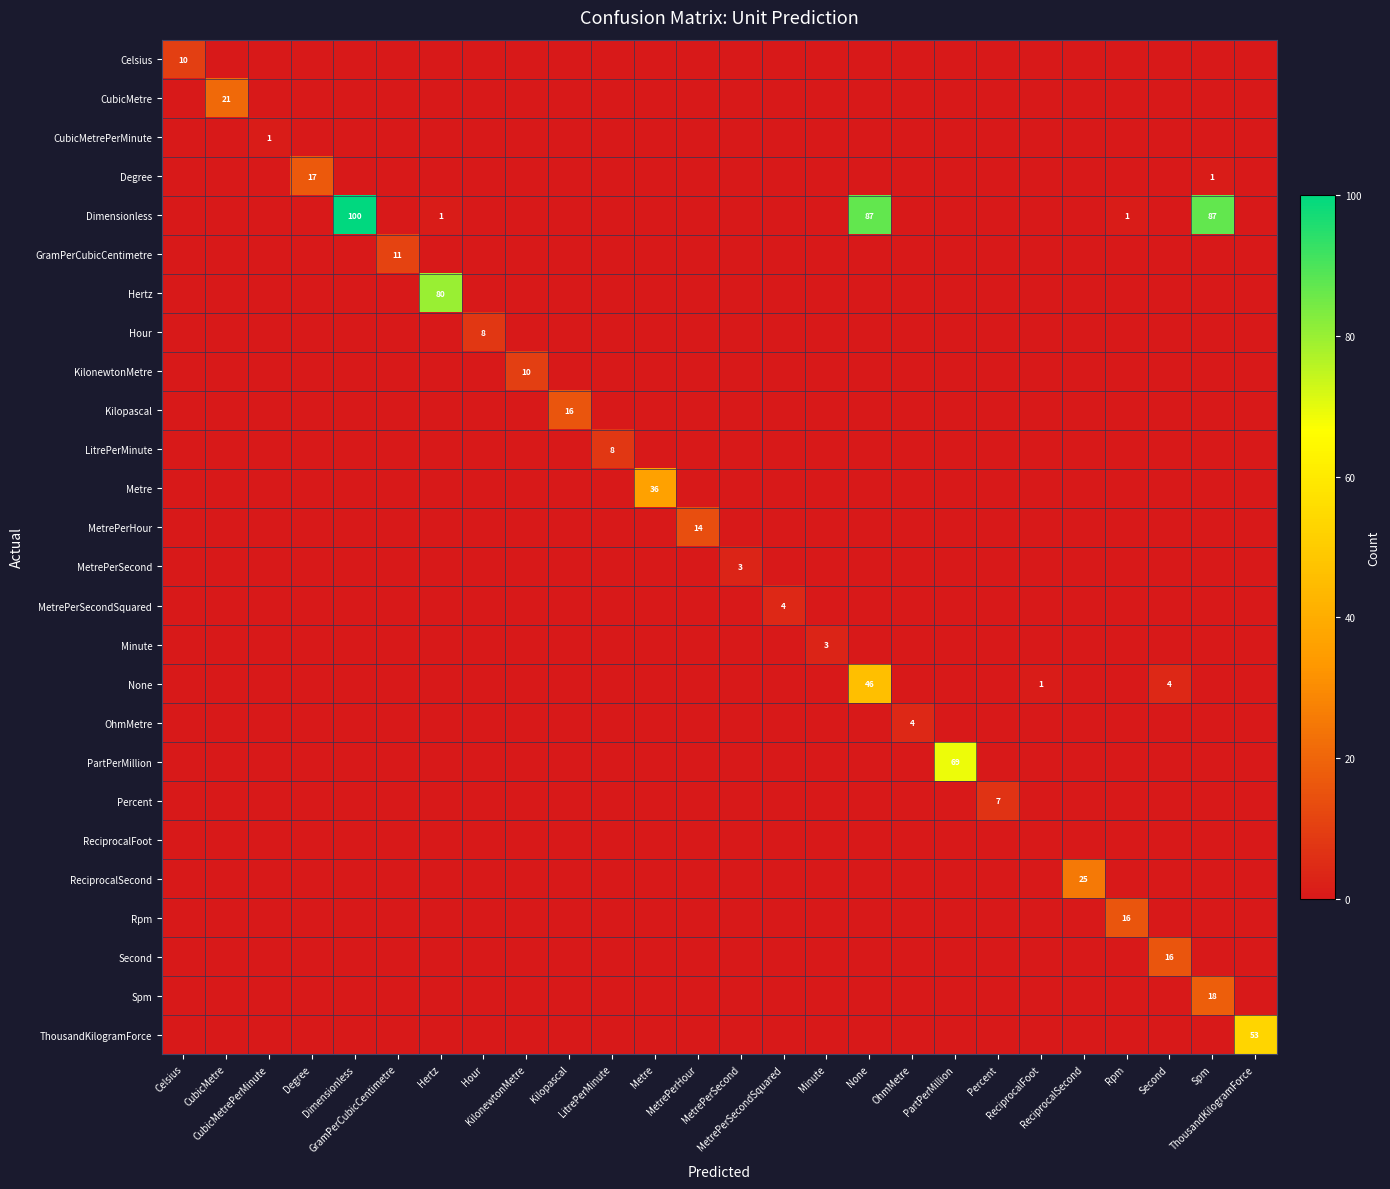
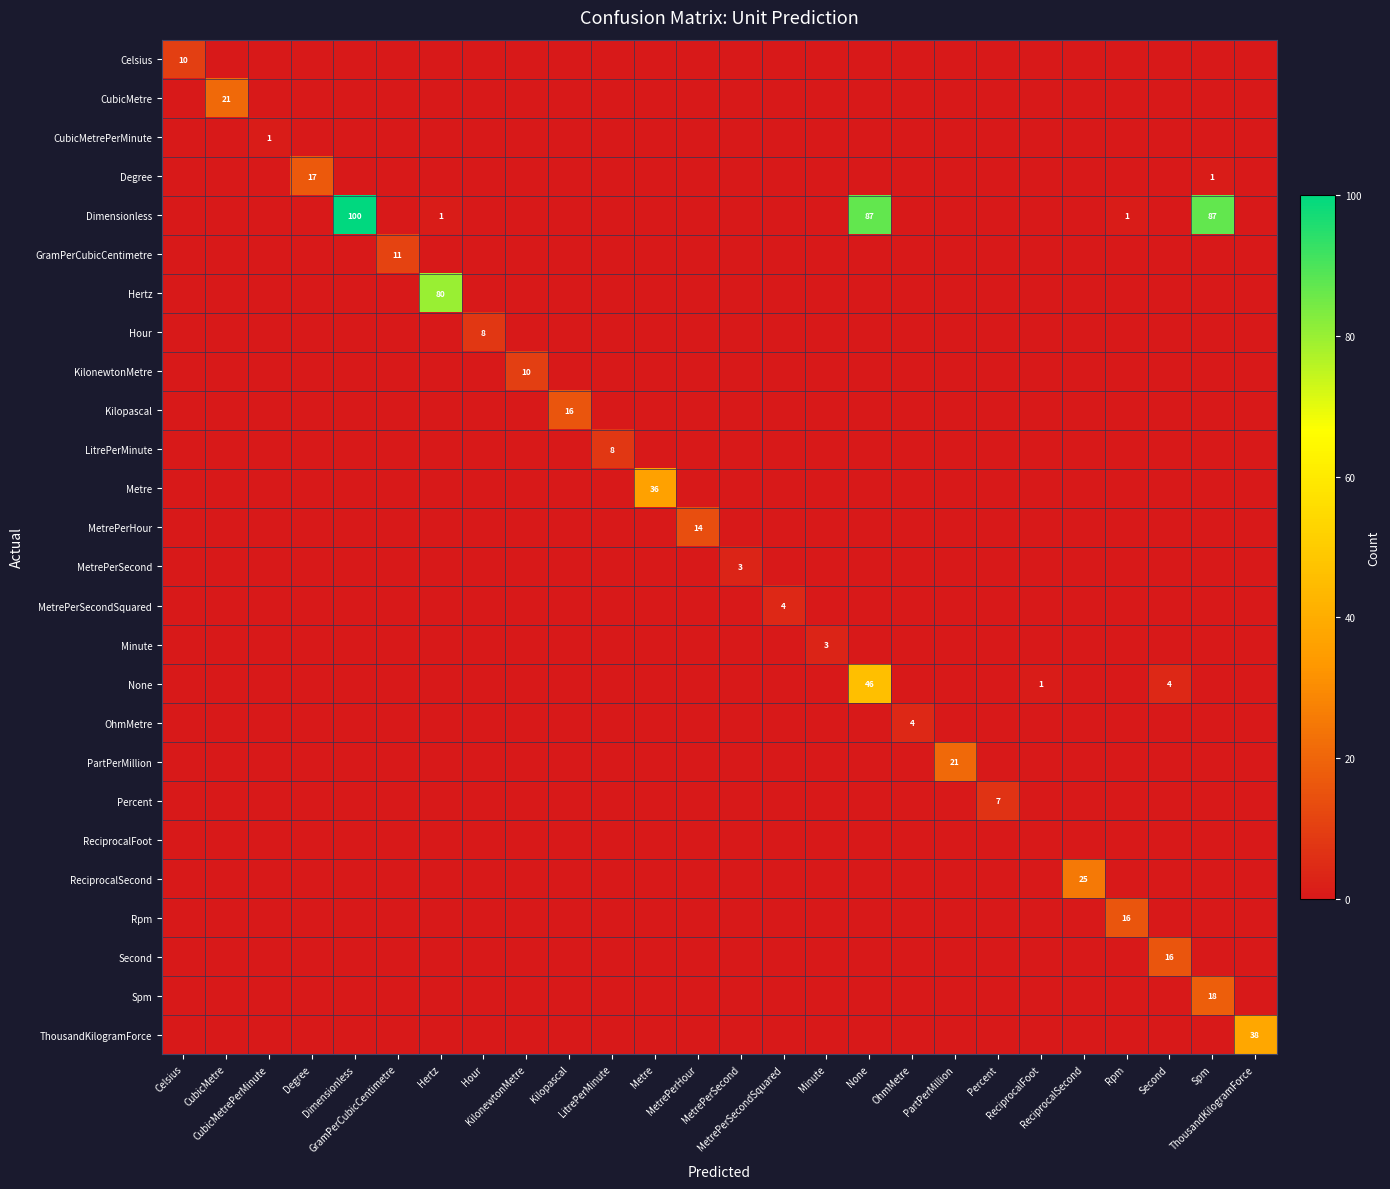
  {
    "Celsius": {
      "Celsius": 10
    },
    "CubicMetre": {
      "CubicMetre": 21
    },
    "CubicMetrePerMinute": {
      "CubicMetrePerMinute": 1
    },
    "Degree": {
      "Degree": 17,
      "Spm": 1
    },
    "Dimensionless": {
      "Dimensionless": 100,
      "Hertz": 1,
      "None": 87,
      "Rpm": 1,
      "Spm": 87
    },
    "GramPerCubicCentimetre": {
      "GramPerCubicCentimetre": 11
    },
    "Hertz": {
      "Hertz": 80
    },
    "Hour": {
      "Hour": 8
    },
    "KilonewtonMetre": {
      "KilonewtonMetre": 10
    },
    "Kilopascal": {
      "Kilopascal": 16
    },
    "LitrePerMinute": {
      "LitrePerMinute": 8
    },
    "Metre": {
      "Metre": 36
    },
    "MetrePerHour": {
      "MetrePerHour": 14
    },
    "MetrePerSecond": {
      "MetrePerSecond": 3
    },
    "MetrePerSecondSquared": {
      "MetrePerSecondSquared": 4
    },
    "Minute": {
      "Minute": 3
    },
    "None": {
      "None": 46,
      "ReciprocalFoot": 1,
      "Second": 4
    },
    "OhmMetre": {
      "OhmMetre": 4
    },
    "PartPerMillion": {
-     "PartPerMillion": 69
+     "PartPerMillion": 21
    },
    "Percent": {
      "Percent": 7
    },
    "ReciprocalSecond": {
      "ReciprocalSecond": 25
    },
    "Rpm": {
      "Rpm": 16
    },
    "Second": {
      "Second": 16
    },
    "Spm": {
      "Spm": 18
    },
    "ThousandKilogramForce": {
-     "ThousandKilogramForce": 53
+     "ThousandKilogramForce": 38
    }
  }
